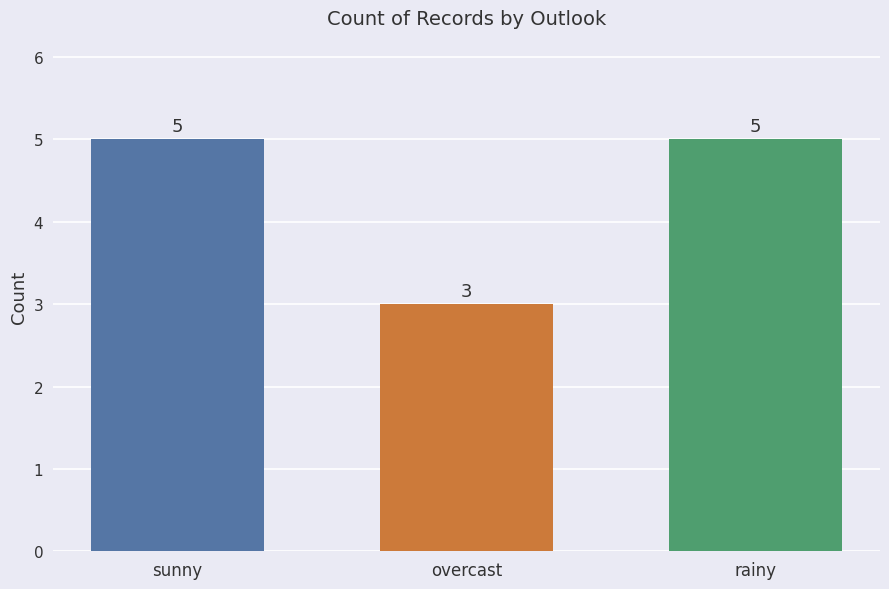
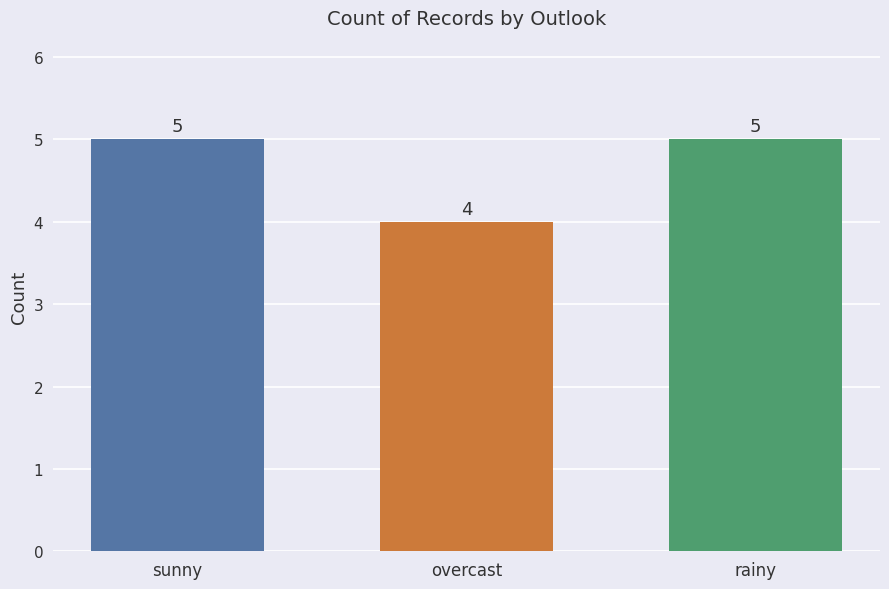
  {
    "sunny": 5,
-   "overcast": 3,
+   "overcast": 4,
    "rainy": 5
  }
